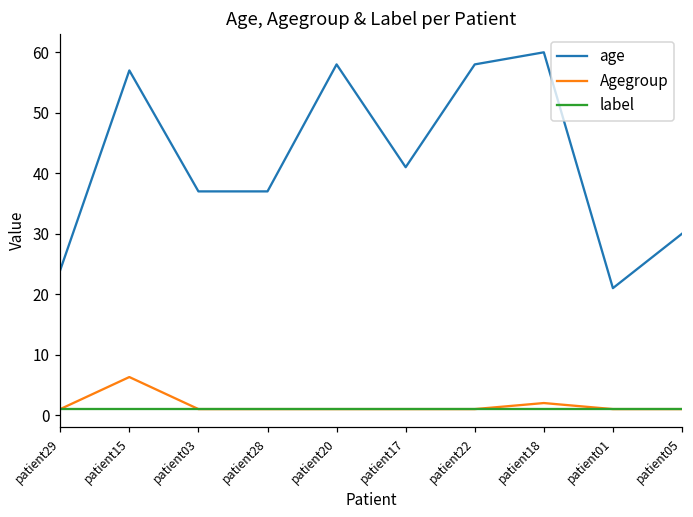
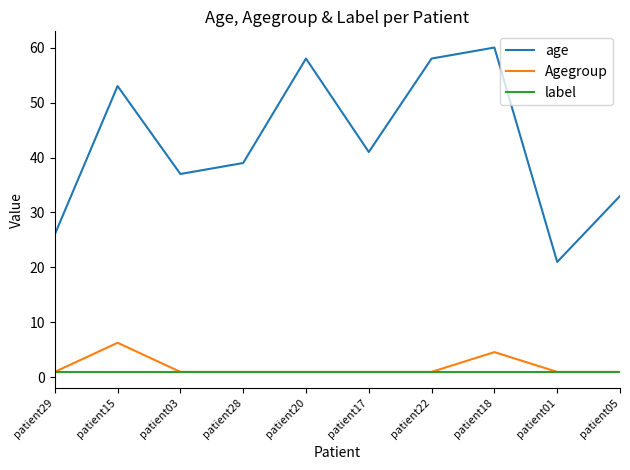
  {
    "age": {
-     "patient29": 24,
-     "patient15": 57,
+     "patient29": 26,
+     "patient15": 53,
      "patient03": 37,
-     "patient28": 37,
+     "patient28": 39,
      "patient20": 58,
      "patient17": 41,
      "patient22": 58,
      "patient18": 60,
      "patient01": 21,
-     "patient05": 30
+     "patient05": 33
    },
    "Agegroup": {
      "patient15": 6,
-     "patient18": 2
+     "patient18": 5
    },
    "label": {
      "patient15": 1,
      "patient18": 1
    }
  }
